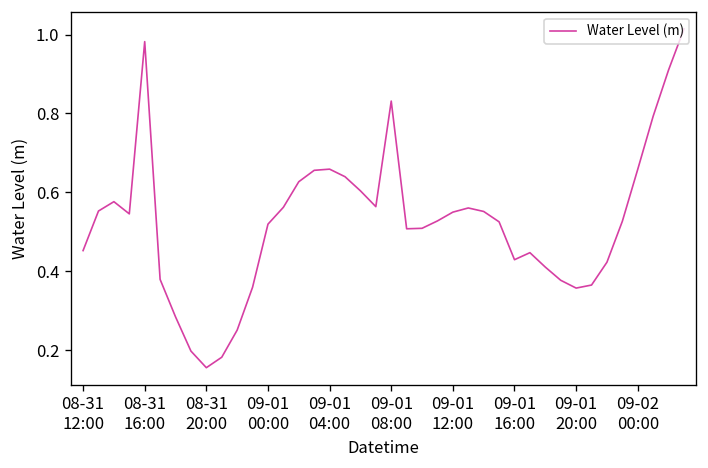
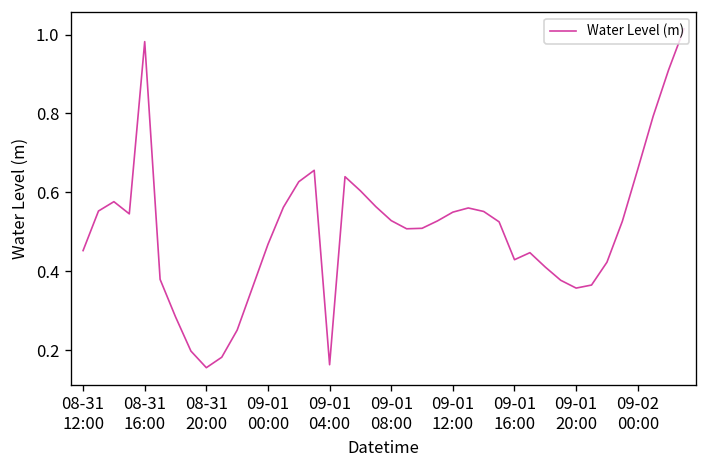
  {
    "08-31 12:00": 0.45,
    "08-31 16:00": 0.98,
    "08-31 20:00": 0.16,
-   "09-01 00:00": 0.52,
-   "09-01 04:00": 0.66,
-   "09-01 08:00": 0.83,
+   "09-01 00:00": 0.47,
+   "09-01 04:00": 0.16,
+   "09-01 08:00": 0.53,
    "09-01 12:00": 0.55,
    "09-01 16:00": 0.43,
    "09-01 20:00": 0.36,
    "09-02 00:00": 0.66
  }
